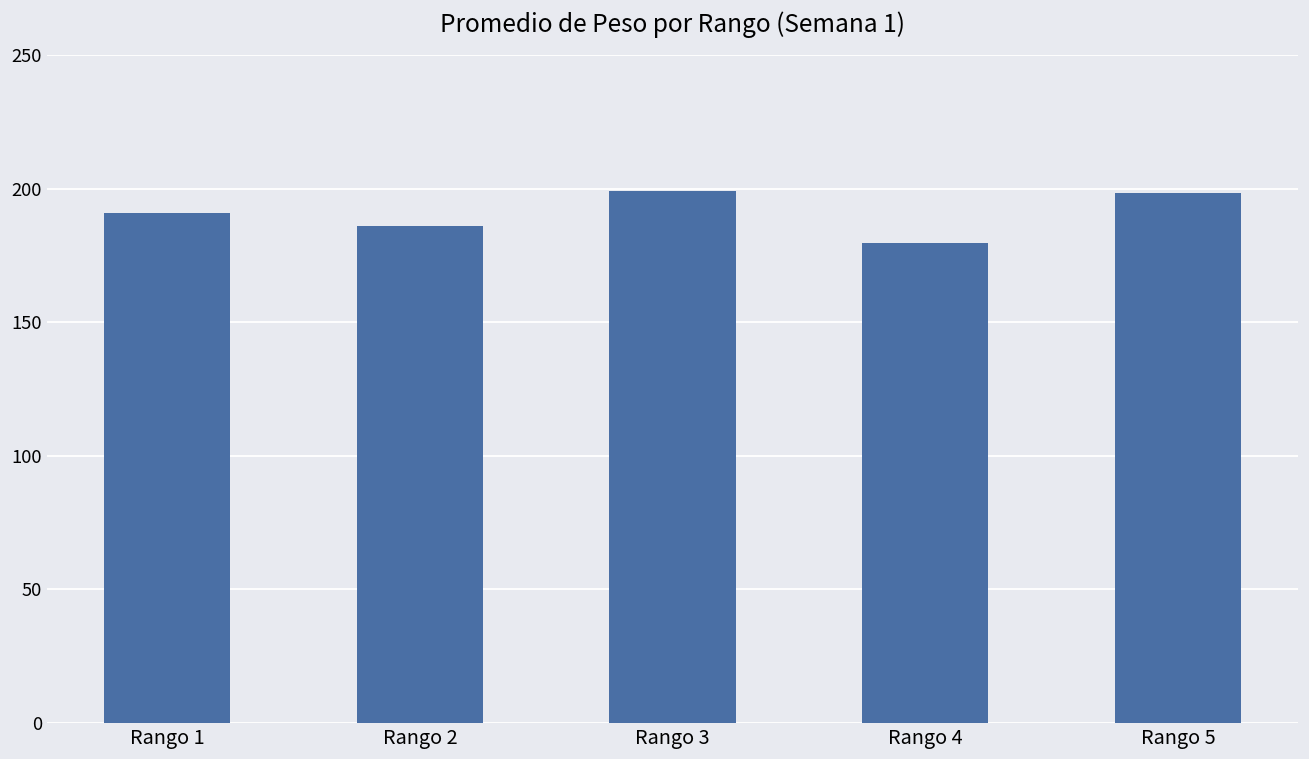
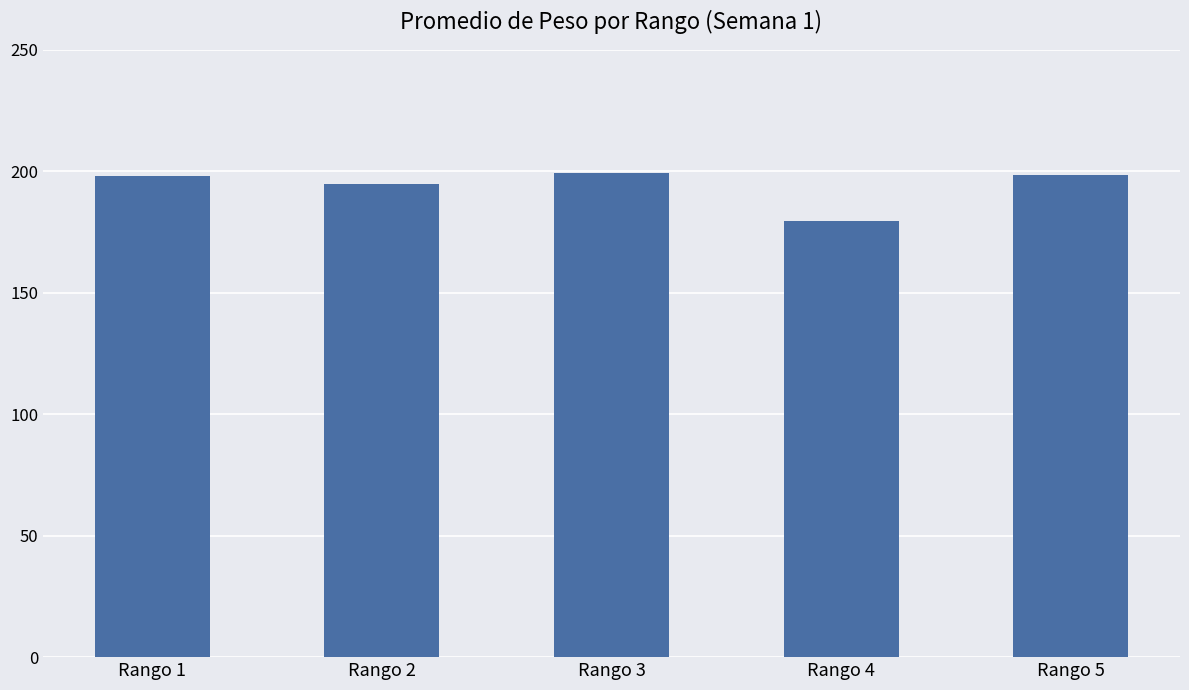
  {
-   "Rango 1": 191,
-   "Rango 2": 186,
+   "Rango 1": 198,
+   "Rango 2": 195,
    "Rango 3": 199,
    "Rango 4": 180,
    "Rango 5": 198
  }
